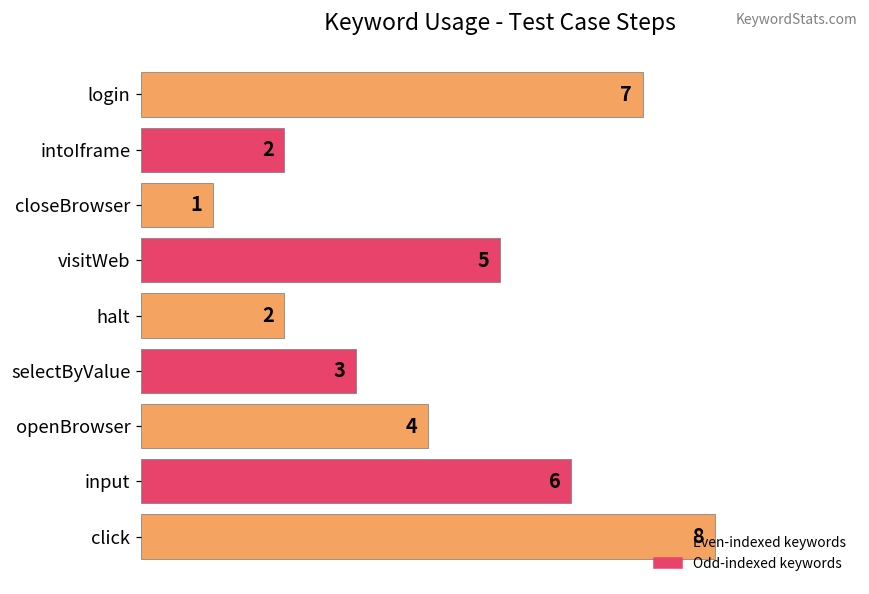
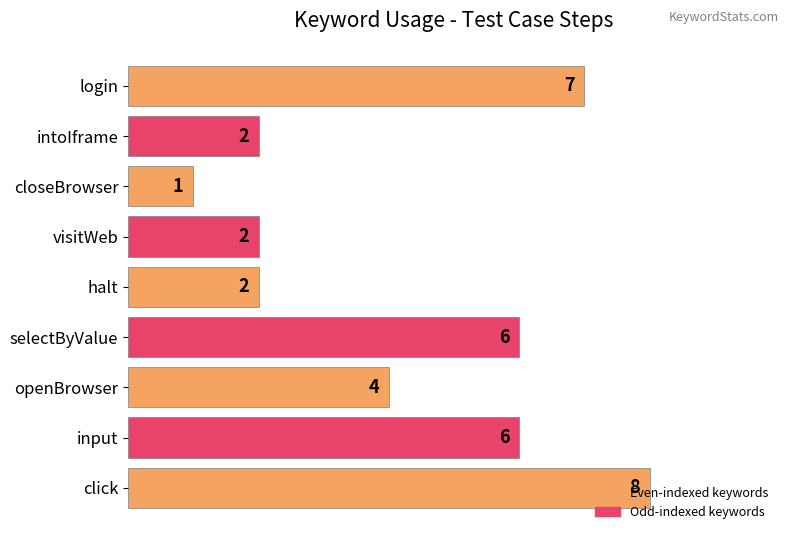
  {
    "login": 7,
    "intoIframe": 2,
    "closeBrowser": 1,
-   "visitWeb": 5,
+   "visitWeb": 2,
    "halt": 2,
-   "selectByValue": 3,
+   "selectByValue": 6,
    "openBrowser": 4,
    "input": 6,
    "click": 8
  }
